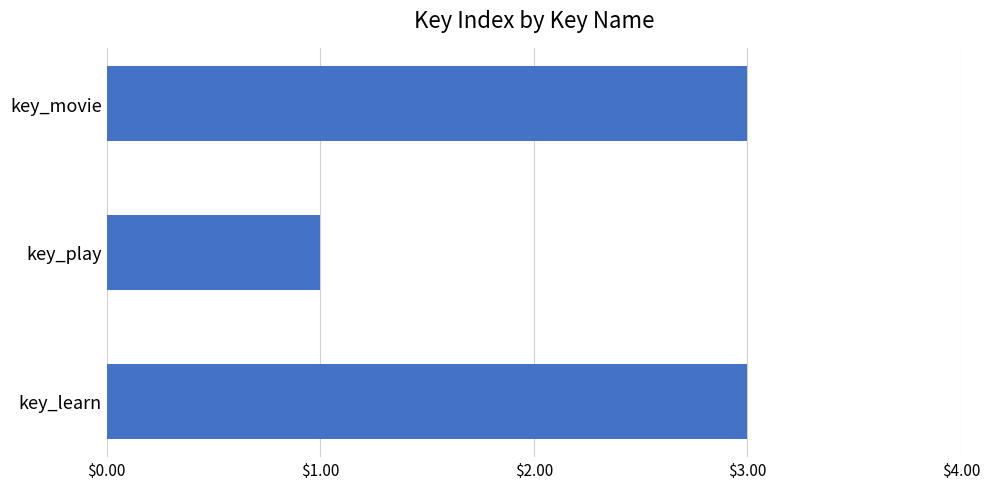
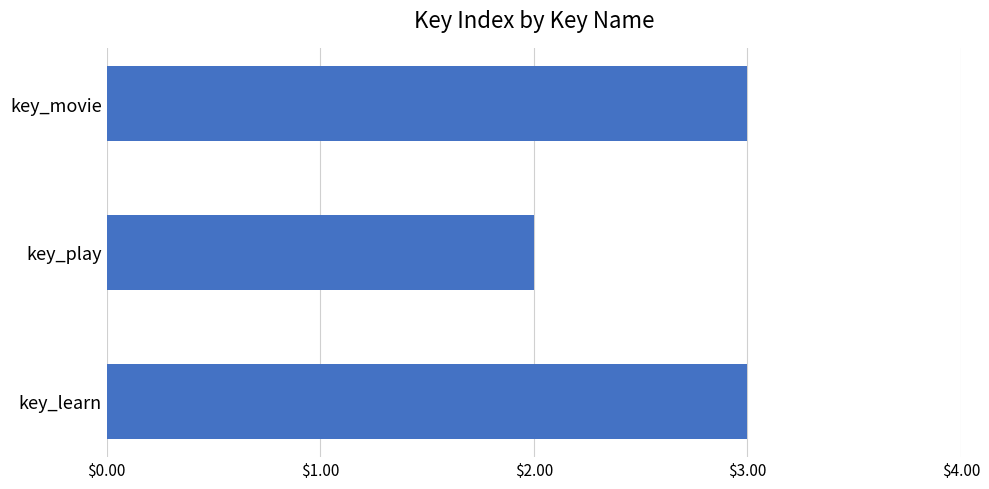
  {
    "key_movie": "$3",
-   "key_play": "$1",
+   "key_play": "$2",
    "key_learn": "$3"
  }
